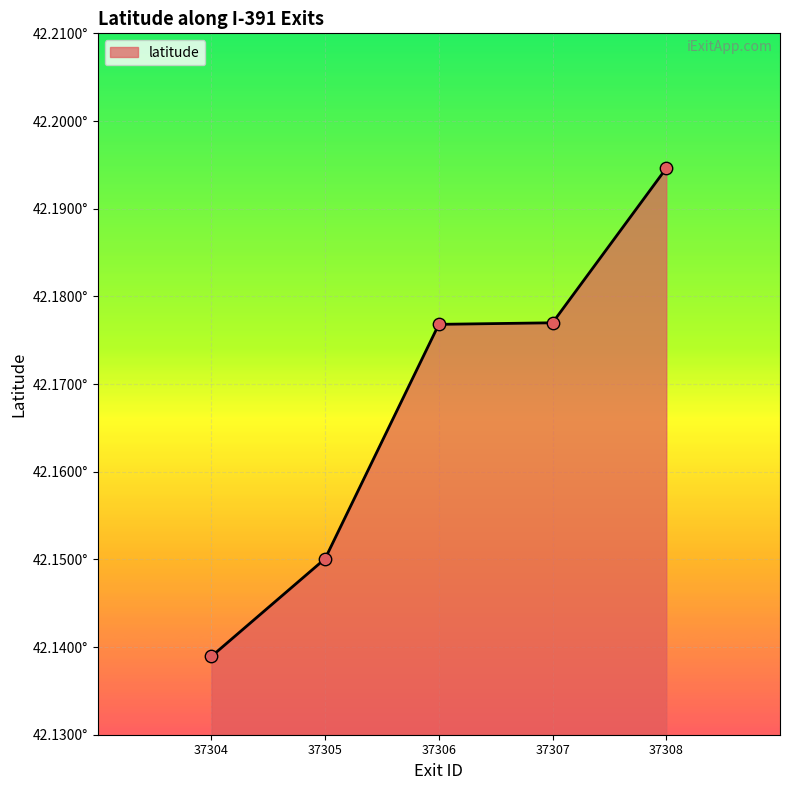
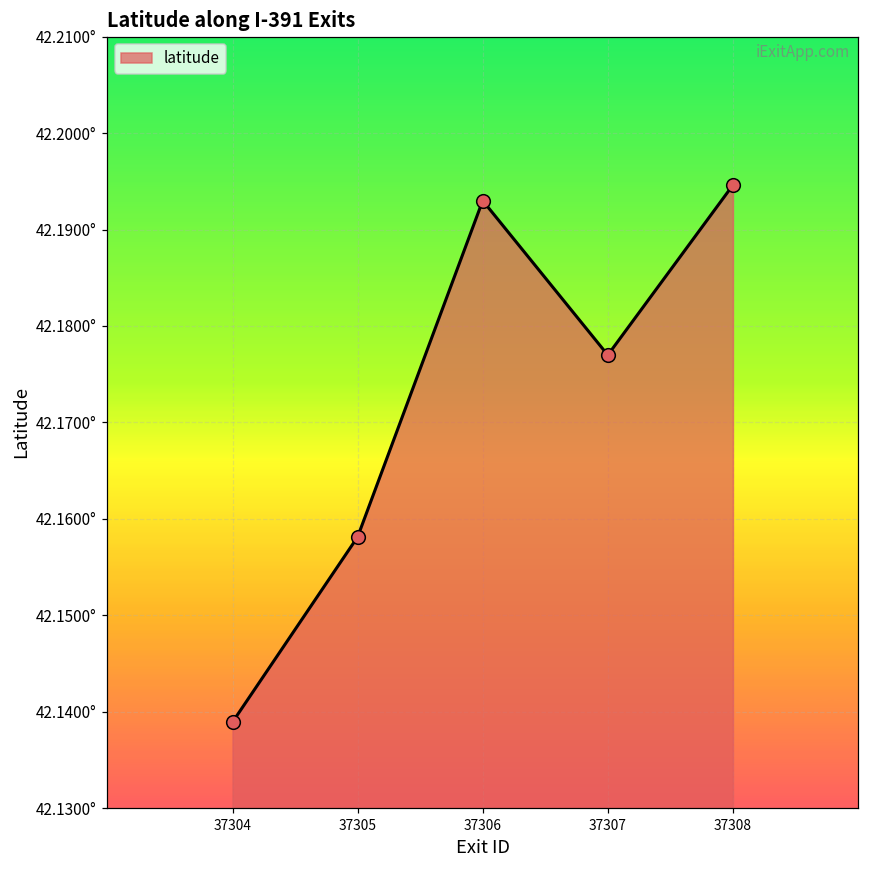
  {
    "37304": "42.139°",
-   "37305": "42.150°",
-   "37306": "42.177°",
+   "37305": "42.158°",
+   "37306": "42.193°",
    "37307": "42.177°",
    "37308": "42.195°"
  }
